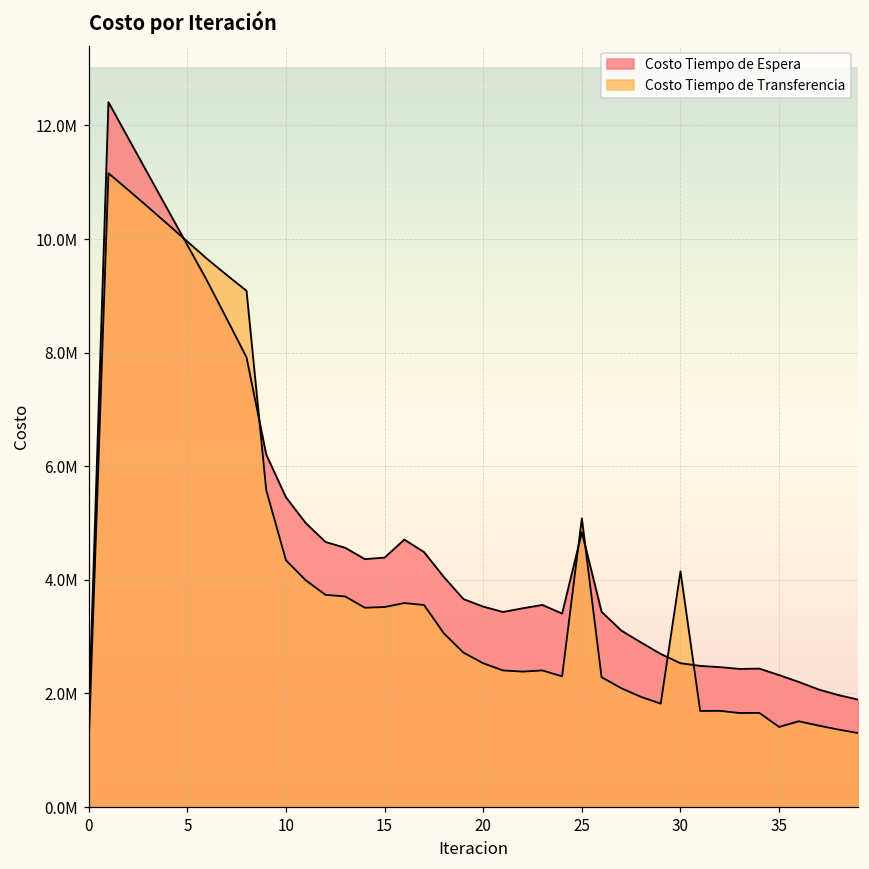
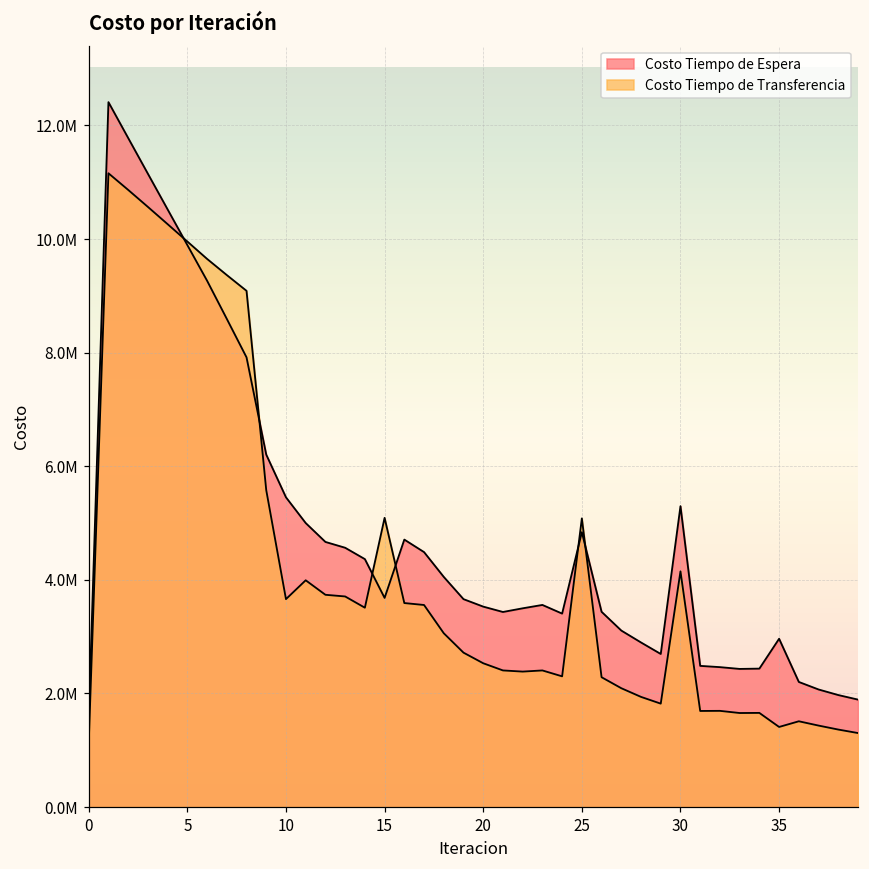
  {
    "Costo Tiempo de Espera": {
      "0": 1600000,
      "5": 9900000,
      "10": 5500000,
-     "15": 4400000,
+     "15": 3700000,
      "20": 3500000,
      "25": 4800000,
-     "30": 2500000,
-     "35": 2300000
+     "30": 5300000,
+     "35": 3000000
    },
    "Costo Tiempo de Transferencia": {
      "0": 1100000,
      "5": 10000000,
-     "10": 4300000,
-     "15": 3500000,
+     "10": 3700000,
+     "15": 5100000,
      "20": 2500000,
      "25": 5100000,
      "30": 4200000,
      "35": 1400000
    }
  }
